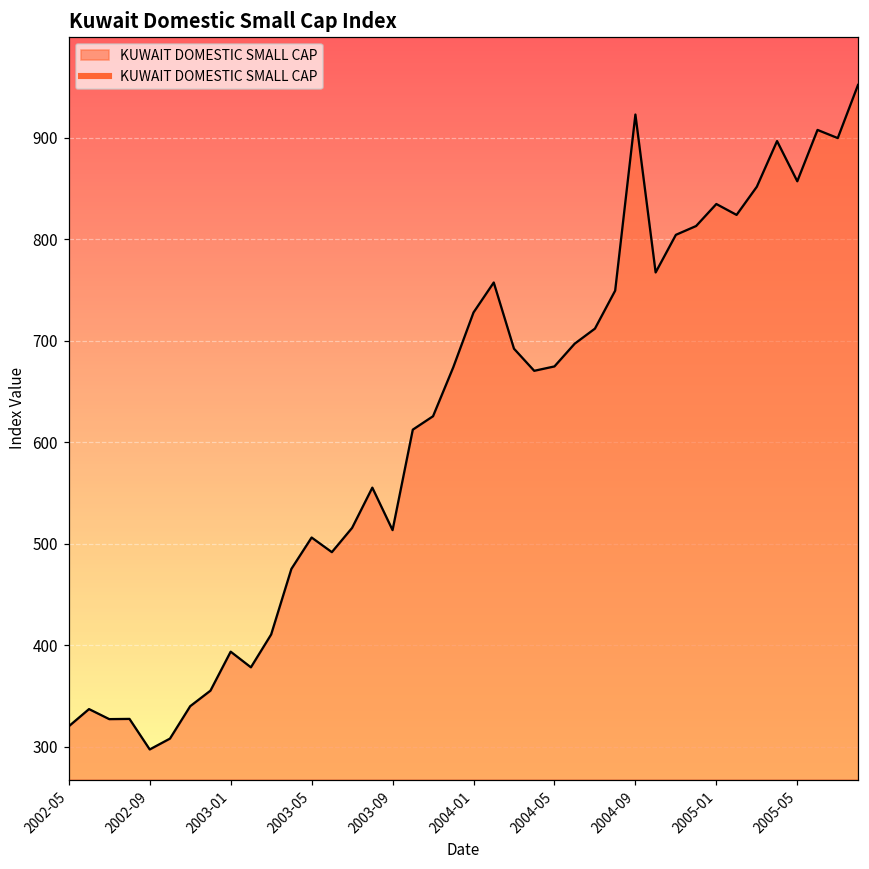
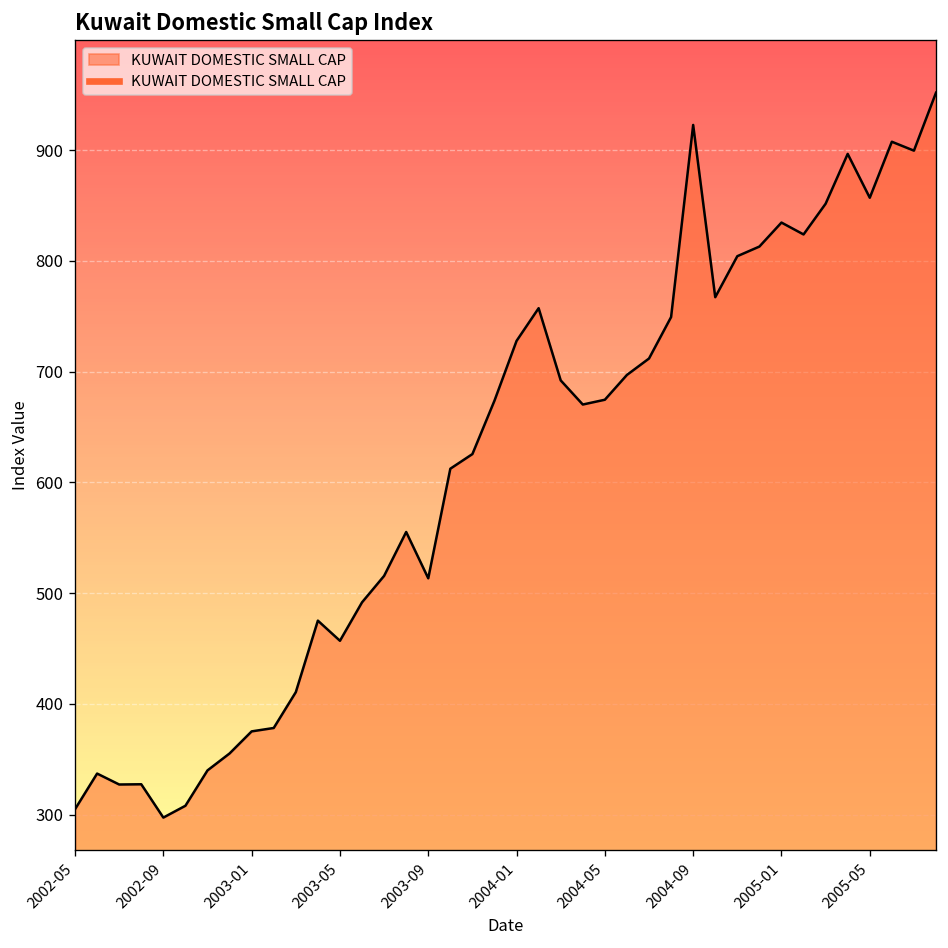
  {
-   "2002-05": 320,
+   "2002-05": 300,
    "2002-09": 300,
-   "2003-01": 390,
-   "2003-05": 510,
+   "2003-01": 380,
+   "2003-05": 460,
    "2003-09": 510,
    "2004-01": 730,
    "2004-05": 670,
    "2004-09": 920,
    "2005-01": 830,
    "2005-05": 860
  }
